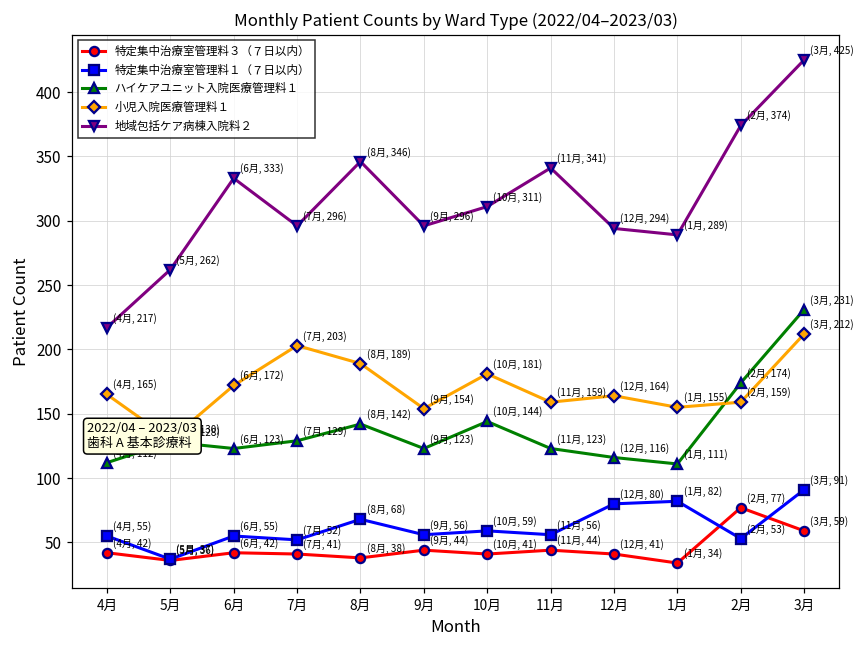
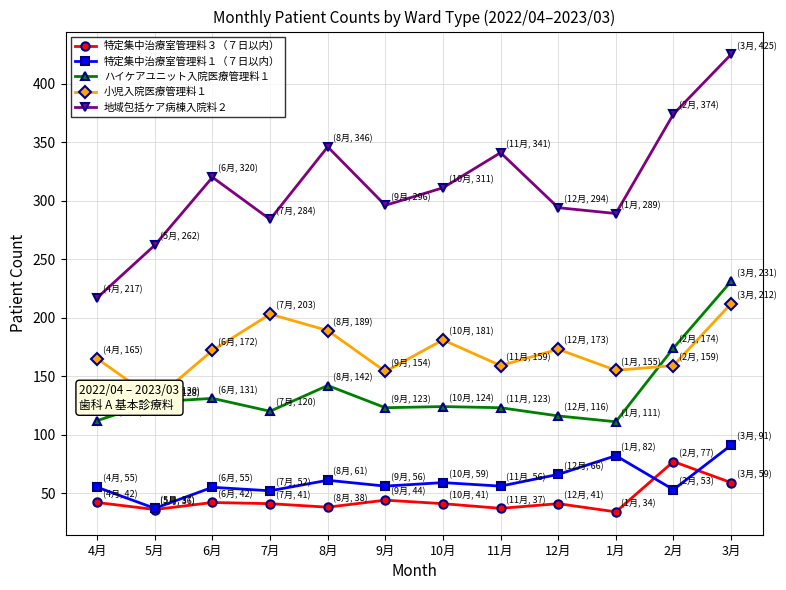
  {
    "特定集中治療室管理料３（７日以内）": {
      "4月": 42,
      "6月": 42,
      "7月": 41,
      "8月": 38,
      "9月": 44,
      "10月": 41,
-     "11月": 44,
+     "11月": 37,
      "12月": 41,
      "1月": 34,
      "2月": 77,
      "3月": 59
    },
    "特定集中治療室管理料１（７日以内）": {
      "4月": 55,
      "6月": 55,
      "7月": 52,
-     "8月": 68,
+     "8月": 61,
      "9月": 56,
      "10月": 59,
      "11月": 56,
-     "12月": 80,
+     "12月": 66,
      "1月": 82,
      "2月": 53,
      "3月": 91
    },
    "ハイケアユニット入院医療管理料１": {
-     "6月": 123,
-     "7月": 129,
+     "6月": 131,
+     "7月": 120,
      "8月": 142,
      "9月": 123,
-     "10月": 144,
+     "10月": 124,
      "11月": 123,
      "12月": 116,
      "1月": 111,
      "2月": 174,
      "3月": 231
    },
    "小児入院医療管理料１": {
      "4月": 165,
      "6月": 172,
      "7月": 203,
      "8月": 189,
      "9月": 154,
      "10月": 181,
      "11月": 159,
-     "12月": 164,
+     "12月": 173,
      "1月": 155,
      "2月": 159,
      "3月": 212
    },
    "地域包括ケア病棟入院料２": {
      "4月": 217,
      "5月": 262,
-     "6月": 333,
-     "7月": 296,
+     "6月": 320,
+     "7月": 284,
      "8月": 346,
      "9月": 296,
      "10月": 311,
      "11月": 341,
      "12月": 294,
      "1月": 289,
      "2月": 374,
      "3月": 425
    }
  }
